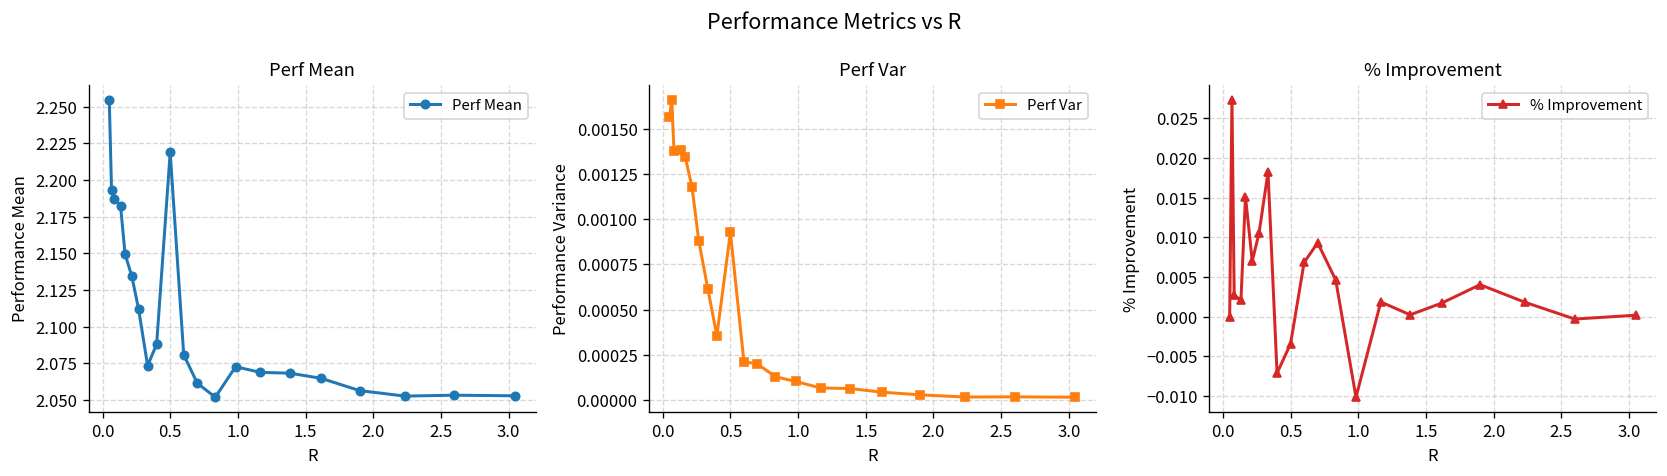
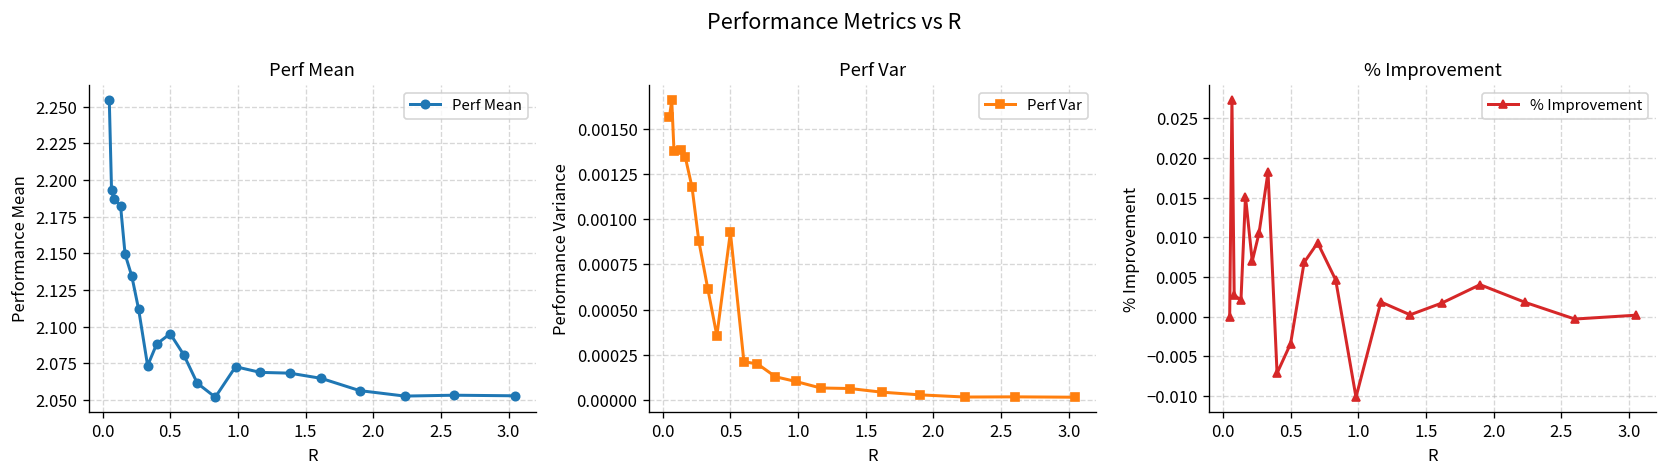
  {
    "Perf Mean": {
-     "0.5": 2.219
+     "0.5": 2.095
    },
    "Perf Var": {
      "0.5": 0.00093
    },
    "% Improvement": {
      "0.5": -0.003
    }
  }
